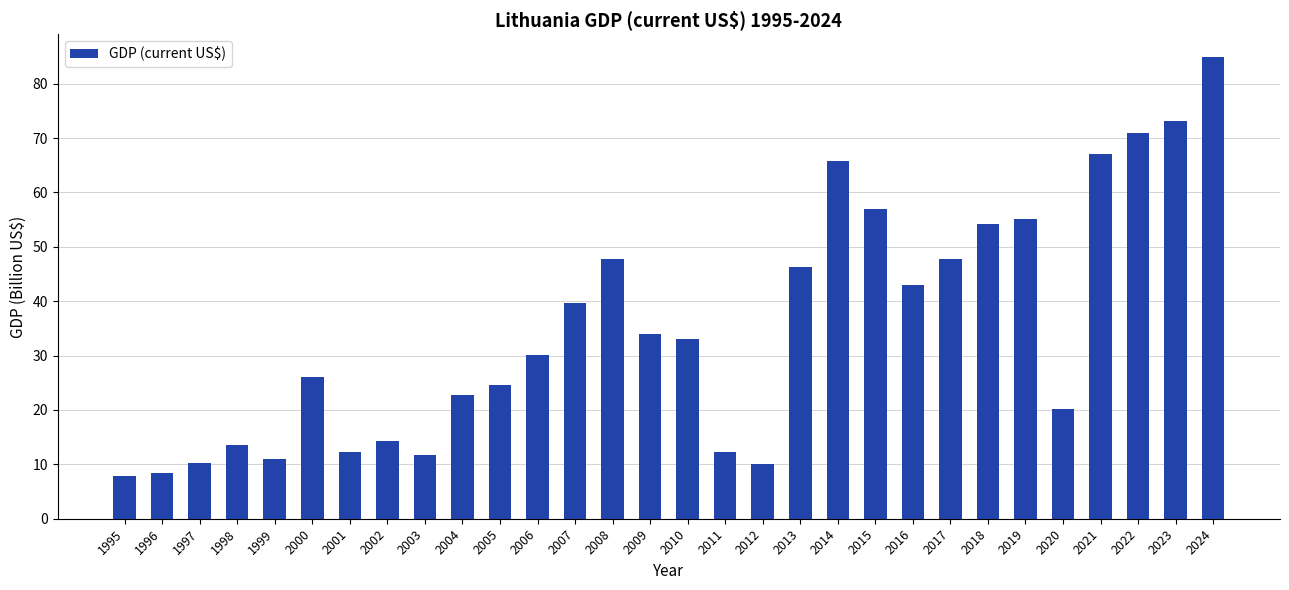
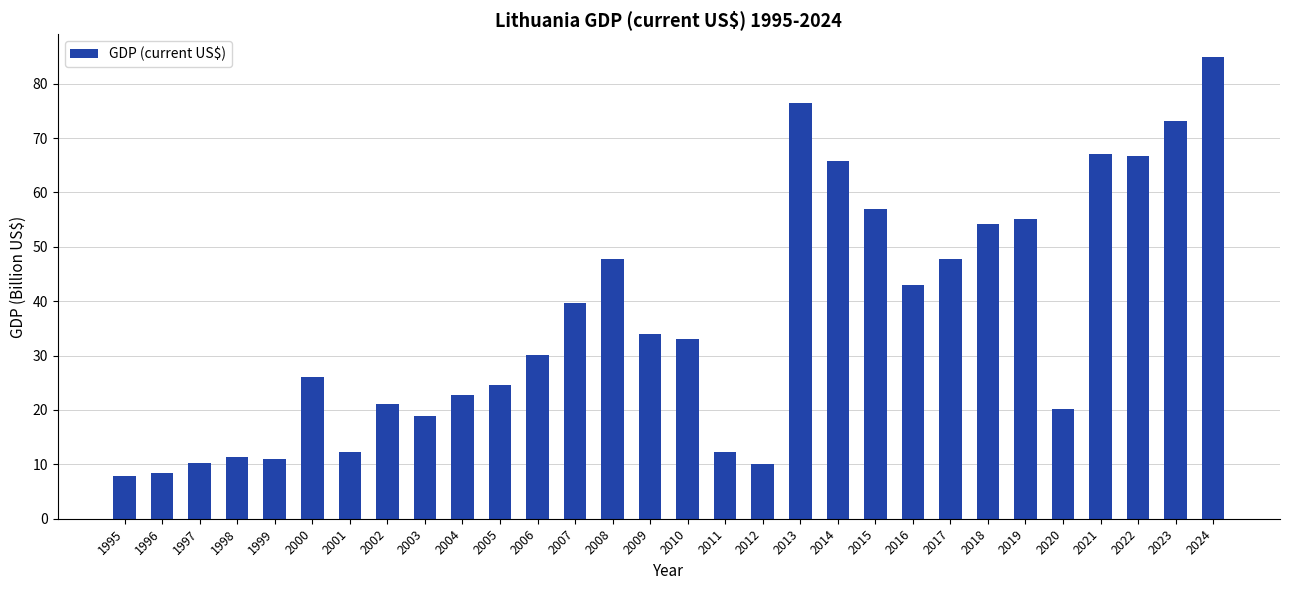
  {
    "1995": 8,
    "1996": 8,
    "1997": 10,
-   "1998": 13,
+   "1998": 11,
    "1999": 11,
    "2000": 26,
    "2001": 12,
-   "2002": 14,
-   "2003": 12,
+   "2002": 21,
+   "2003": 19,
    "2004": 23,
    "2005": 25,
    "2006": 30,
    "2007": 40,
    "2008": 48,
    "2009": 34,
    "2010": 33,
    "2011": 12,
    "2012": 10,
-   "2013": 46,
+   "2013": 76,
    "2014": 66,
    "2015": 57,
    "2016": 43,
    "2017": 48,
    "2018": 54,
    "2019": 55,
    "2020": 20,
    "2021": 67,
-   "2022": 71,
+   "2022": 67,
    "2023": 73,
    "2024": 85
  }
